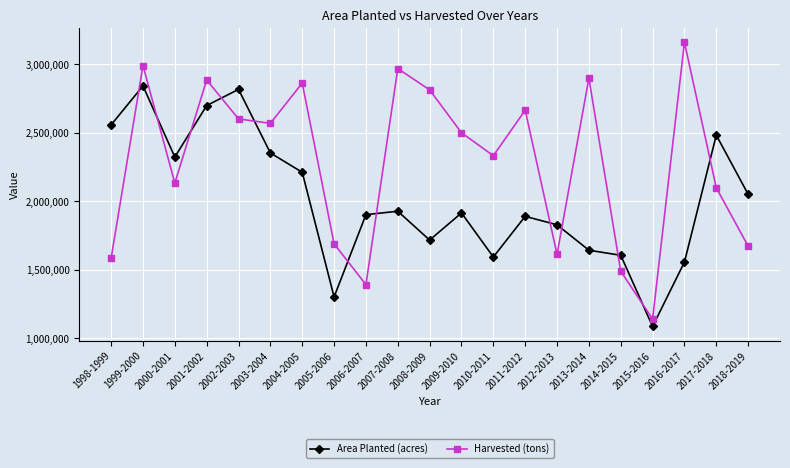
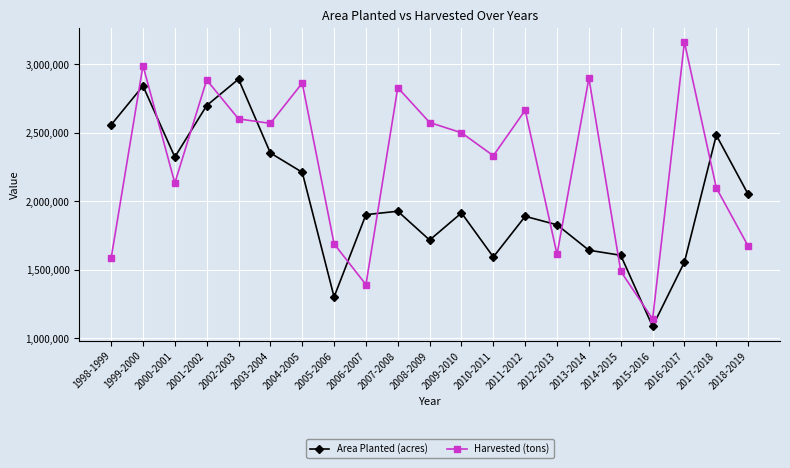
  {
    "Area Planted (acres)": {
      "1998-1999": "2,560,000",
      "1999-2000": "2,840,000",
      "2000-2001": "2,320,000",
      "2001-2002": "2,700,000",
-     "2002-2003": "2,820,000",
+     "2002-2003": "2,890,000",
      "2003-2004": "2,350,000",
      "2004-2005": "2,210,000",
      "2005-2006": "1,300,000",
      "2006-2007": "1,900,000",
      "2007-2008": "1,930,000",
      "2008-2009": "1,720,000",
      "2009-2010": "1,920,000",
      "2010-2011": "1,590,000",
      "2011-2012": "1,890,000",
      "2012-2013": "1,830,000",
      "2013-2014": "1,640,000",
      "2014-2015": "1,610,000",
      "2015-2016": "1,090,000",
      "2016-2017": "1,560,000",
      "2017-2018": "2,480,000",
      "2018-2019": "2,050,000"
    },
    "Harvested (tons)": {
      "1998-1999": "1,590,000",
      "1999-2000": "2,990,000",
      "2000-2001": "2,130,000",
      "2001-2002": "2,890,000",
      "2002-2003": "2,600,000",
      "2003-2004": "2,570,000",
      "2004-2005": "2,860,000",
      "2005-2006": "1,690,000",
      "2006-2007": "1,390,000",
-     "2007-2008": "2,970,000",
-     "2008-2009": "2,810,000",
+     "2007-2008": "2,830,000",
+     "2008-2009": "2,570,000",
      "2009-2010": "2,500,000",
      "2010-2011": "2,330,000",
      "2011-2012": "2,660,000",
      "2012-2013": "1,610,000",
      "2013-2014": "2,900,000",
      "2014-2015": "1,490,000",
      "2015-2016": "1,140,000",
      "2016-2017": "3,160,000",
      "2017-2018": "2,100,000",
      "2018-2019": "1,670,000"
    }
  }
